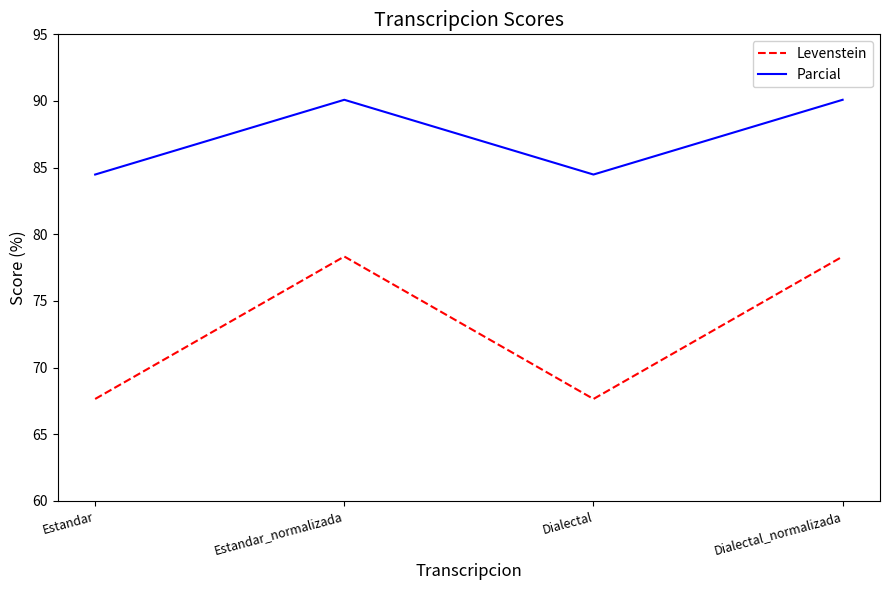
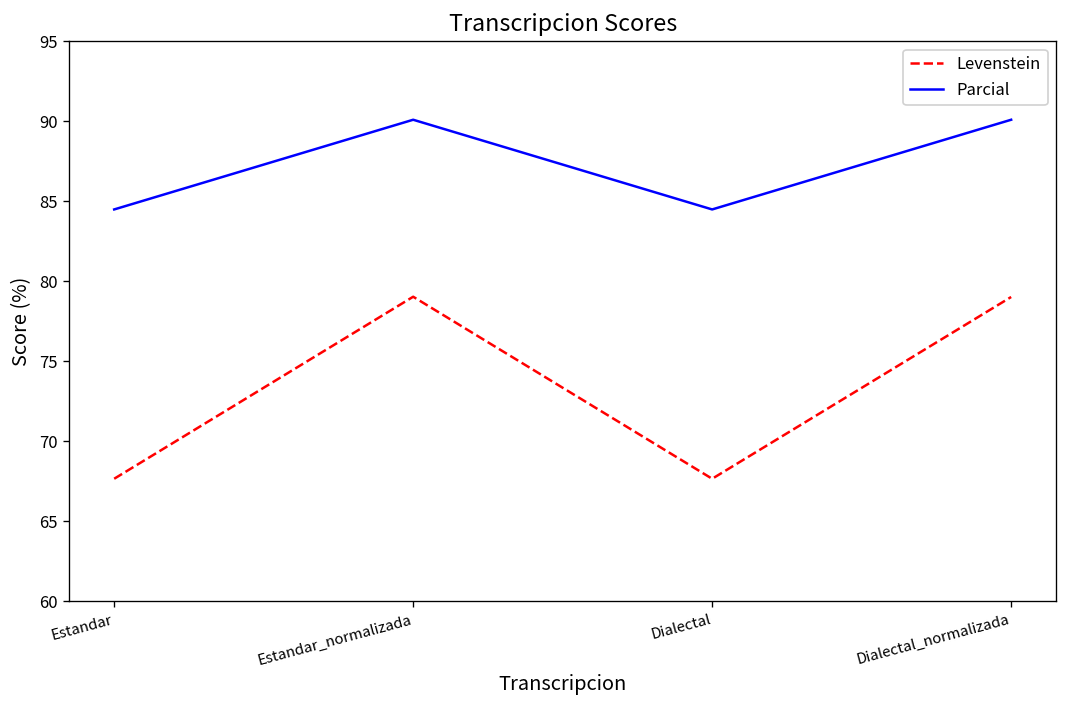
  {
    "Levenstein": {
      "Estandar": 67.6,
-     "Estandar_normalizada": 78.3,
+     "Estandar_normalizada": 79.0,
      "Dialectal": 67.6,
-     "Dialectal_normalizada": 78.3
+     "Dialectal_normalizada": 79.0
    },
    "Parcial": {
      "Estandar": 84.5,
      "Estandar_normalizada": 90.1,
      "Dialectal": 84.5,
      "Dialectal_normalizada": 90.1
    }
  }
